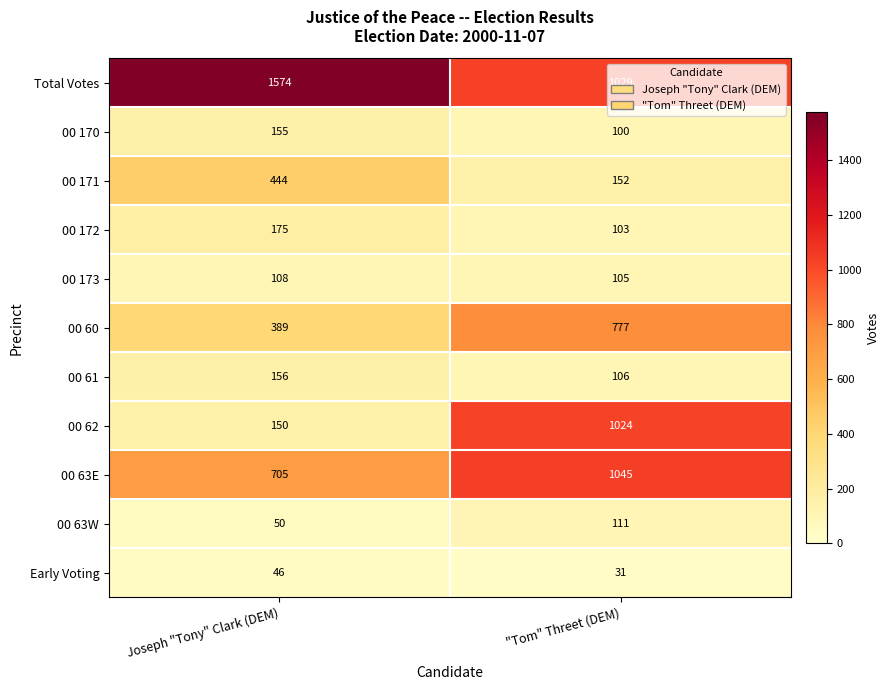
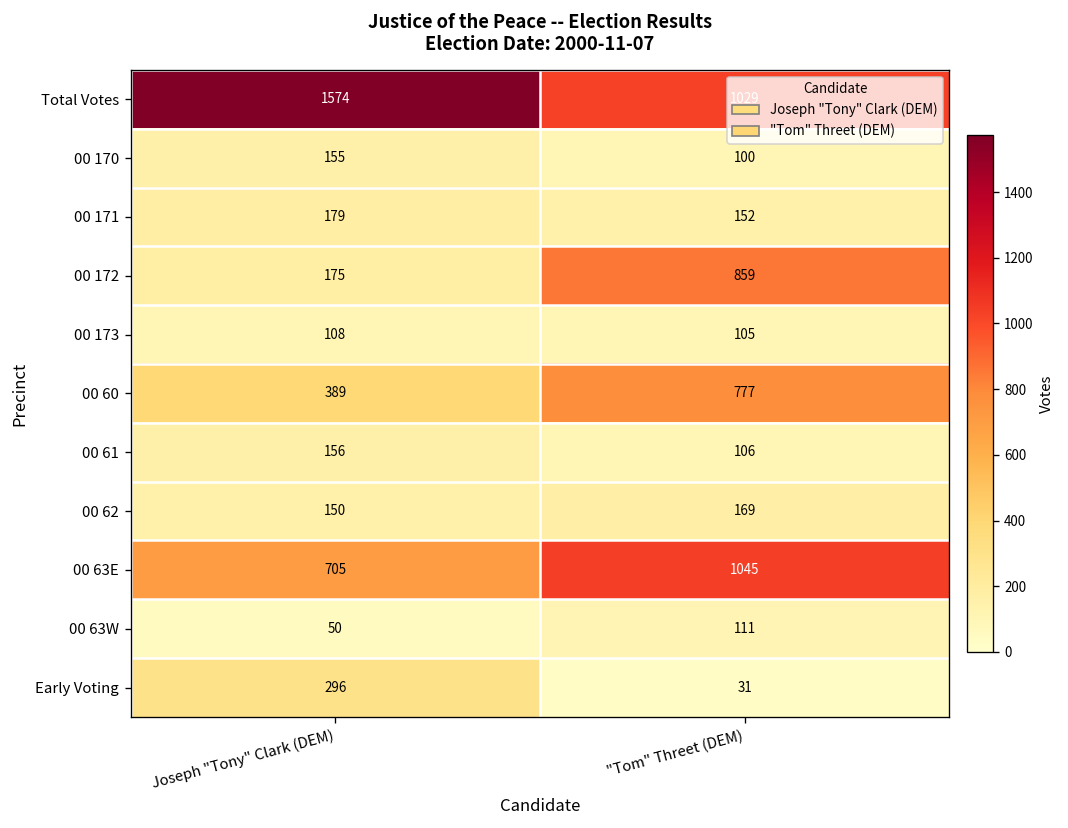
  {
    "Total Votes": {
      "Joseph \"Tony\" Clark (DEM)": 1574
    },
    "00 170": {
      "Joseph \"Tony\" Clark (DEM)": 155,
      "\"Tom\" Threet (DEM)": 100
    },
    "00 171": {
-     "Joseph \"Tony\" Clark (DEM)": 444,
+     "Joseph \"Tony\" Clark (DEM)": 179,
      "\"Tom\" Threet (DEM)": 152
    },
    "00 172": {
      "Joseph \"Tony\" Clark (DEM)": 175,
-     "\"Tom\" Threet (DEM)": 103
+     "\"Tom\" Threet (DEM)": 859
    },
    "00 173": {
      "Joseph \"Tony\" Clark (DEM)": 108,
      "\"Tom\" Threet (DEM)": 105
    },
    "00 60": {
      "Joseph \"Tony\" Clark (DEM)": 389,
      "\"Tom\" Threet (DEM)": 777
    },
    "00 61": {
      "Joseph \"Tony\" Clark (DEM)": 156,
      "\"Tom\" Threet (DEM)": 106
    },
    "00 62": {
      "Joseph \"Tony\" Clark (DEM)": 150,
-     "\"Tom\" Threet (DEM)": 1024
+     "\"Tom\" Threet (DEM)": 169
    },
    "00 63E": {
      "Joseph \"Tony\" Clark (DEM)": 705,
      "\"Tom\" Threet (DEM)": 1045
    },
    "00 63W": {
      "Joseph \"Tony\" Clark (DEM)": 50,
      "\"Tom\" Threet (DEM)": 111
    },
    "Early Voting": {
-     "Joseph \"Tony\" Clark (DEM)": 46,
+     "Joseph \"Tony\" Clark (DEM)": 296,
      "\"Tom\" Threet (DEM)": 31
    }
  }
